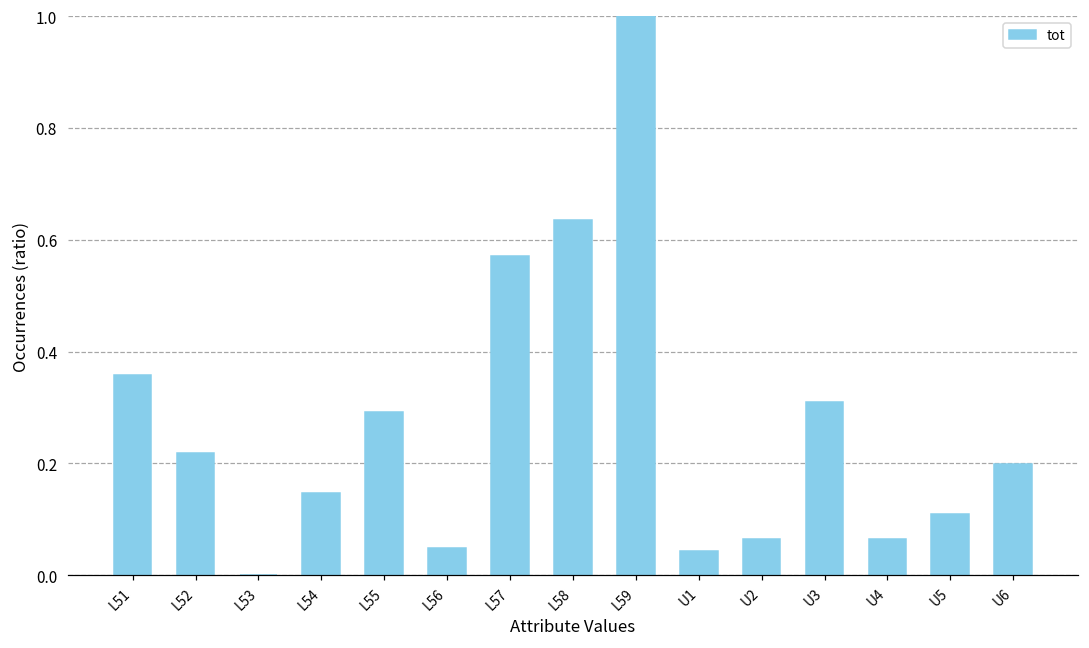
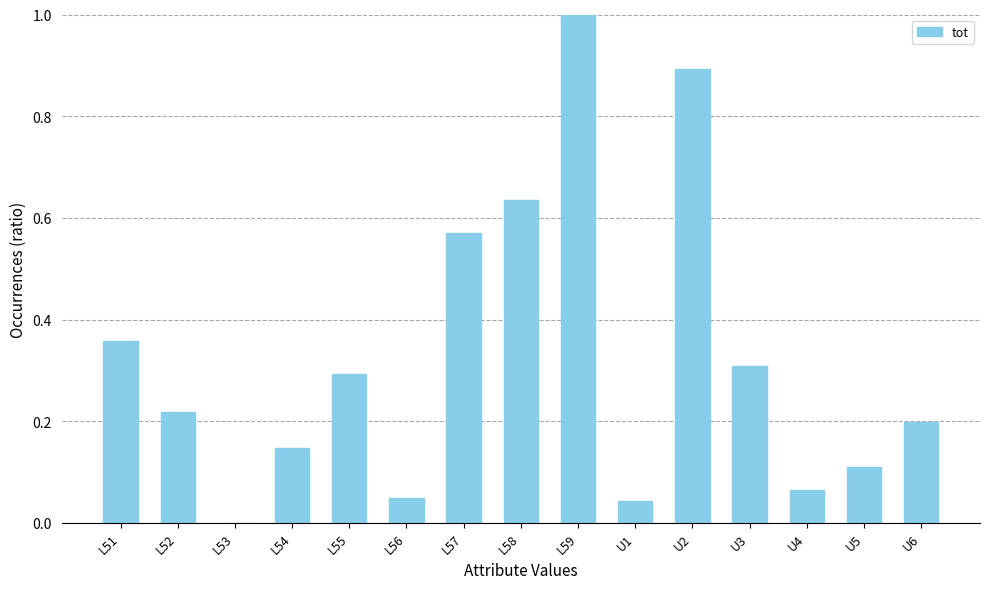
  {
    "L51": 0.36,
    "L52": 0.22,
    "L53": 0.00,
    "L54": 0.15,
    "L55": 0.29,
    "L56": 0.05,
    "L57": 0.57,
    "L58": 0.64,
    "L59": 1.00,
    "U1": 0.04,
-   "U2": 0.07,
+   "U2": 0.89,
    "U3": 0.31,
    "U4": 0.07,
    "U5": 0.11,
    "U6": 0.20
  }
